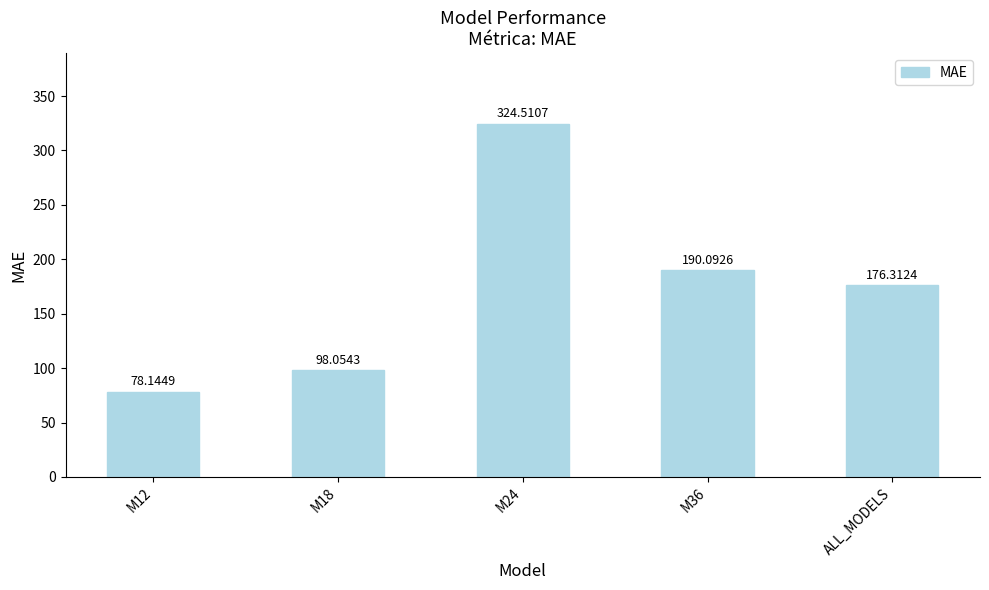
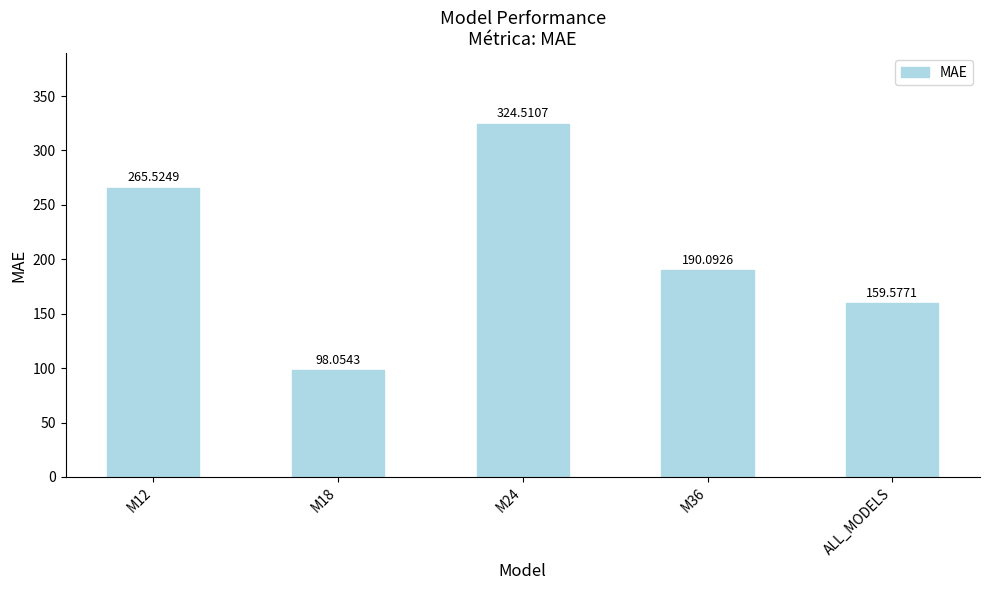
  {
-   "M12": 78.1449,
+   "M12": 265.5249,
    "M18": 98.0543,
    "M24": 324.5107,
    "M36": 190.0926,
-   "ALL_MODELS": 176.3124
+   "ALL_MODELS": 159.5771
  }
